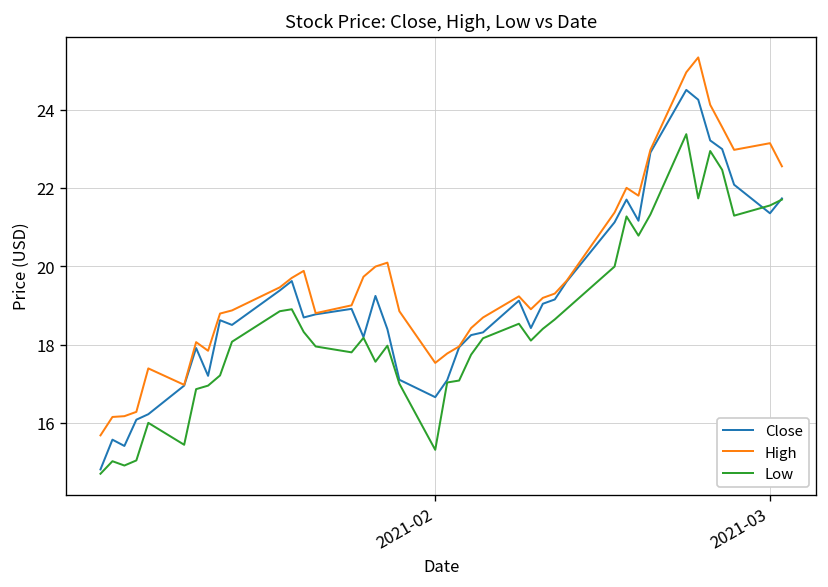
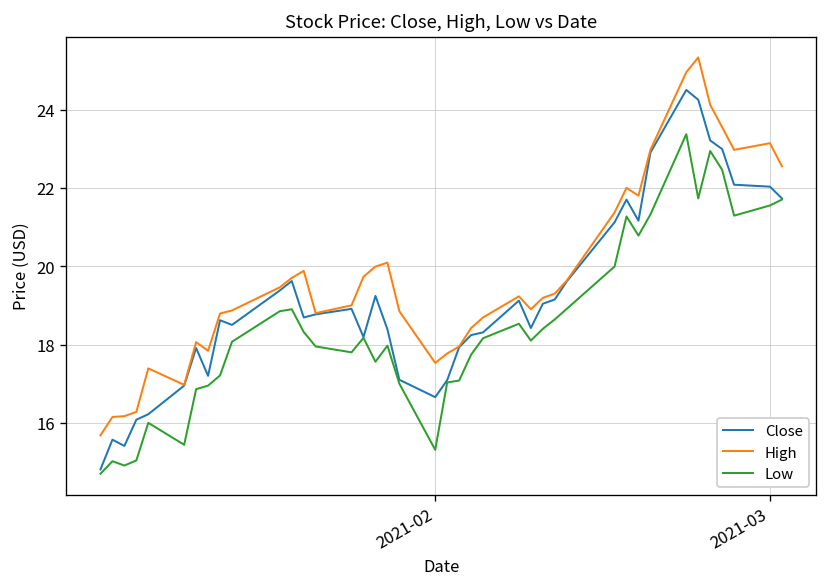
  {
    "Close": {
      "2021-02": 16.7,
-     "2021-03": 21.4
+     "2021-03": 22.0
    },
    "High": {
      "2021-02": 17.5,
      "2021-03": 23.1
    },
    "Low": {
      "2021-02": 15.3,
      "2021-03": 21.5
    }
  }
